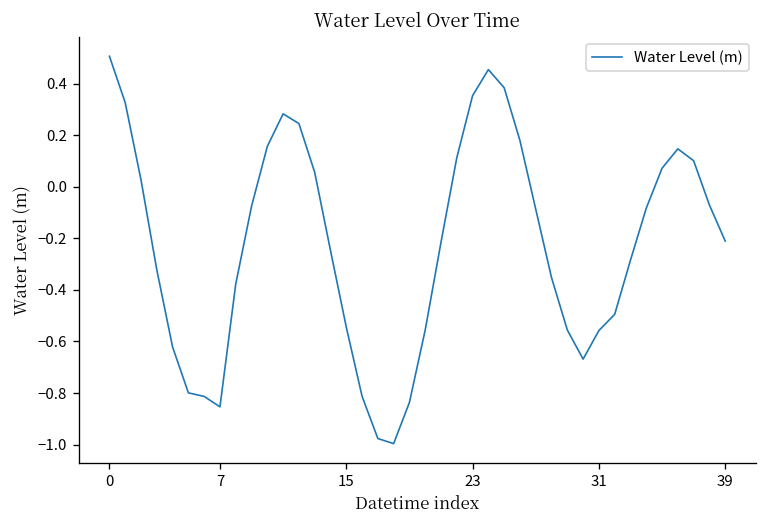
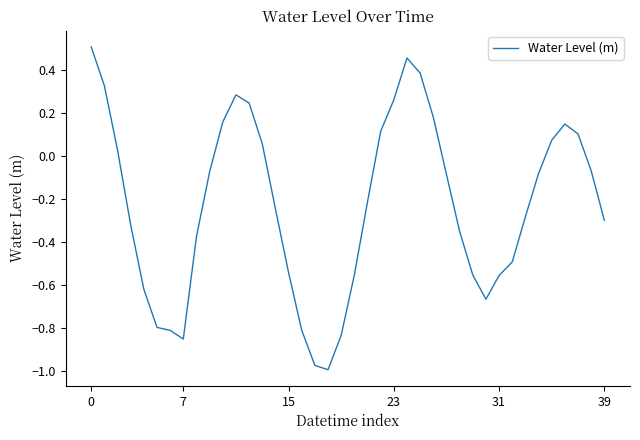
  {
    "0": 0.51,
    "7": -0.85,
    "15": -0.54,
-   "23": 0.35,
+   "23": 0.26,
    "31": -0.56,
-   "39": -0.21
+   "39": -0.30
  }
